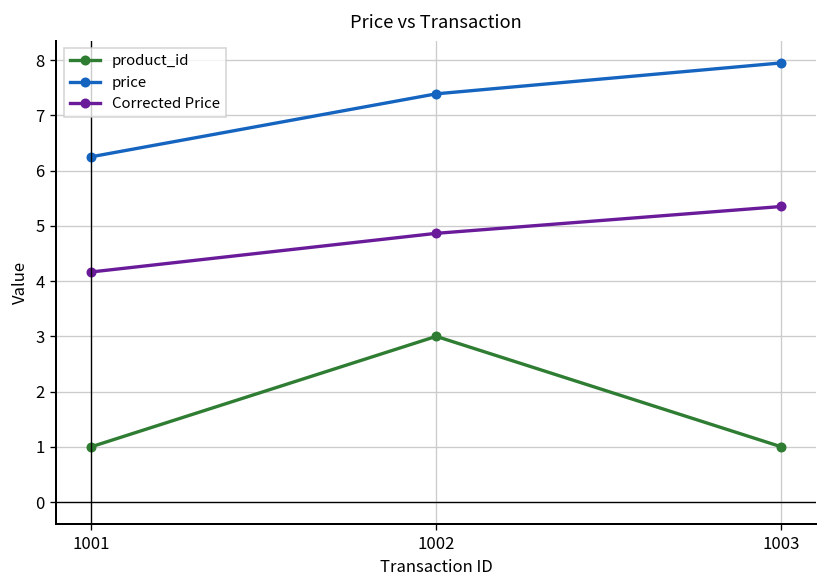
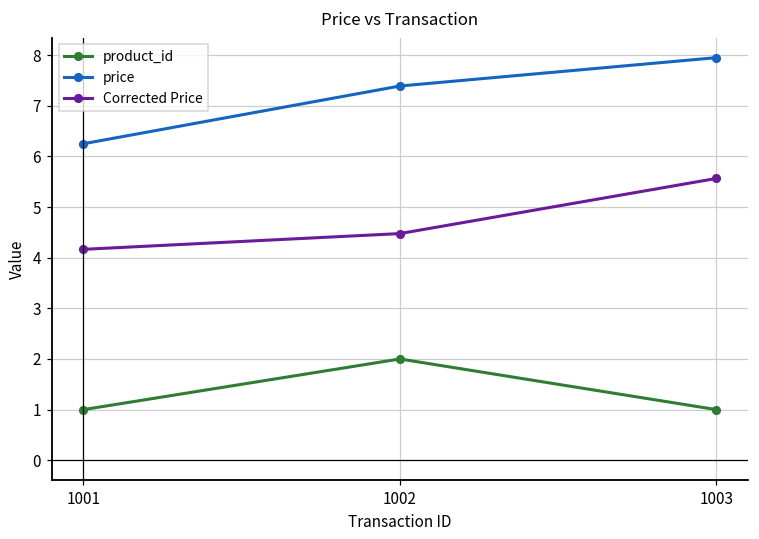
  {
    "product_id": {
      "1001": 1,
-     "1002": 3,
+     "1002": 2,
      "1003": 1
    },
    "price": {
      "1001": 6.3,
      "1002": 7.4,
      "1003": 8.0
    },
    "Corrected Price": {
      "1001": 4.2,
-     "1002": 4.9,
-     "1003": 5.4
+     "1002": 4.5,
+     "1003": 5.6
    }
  }
